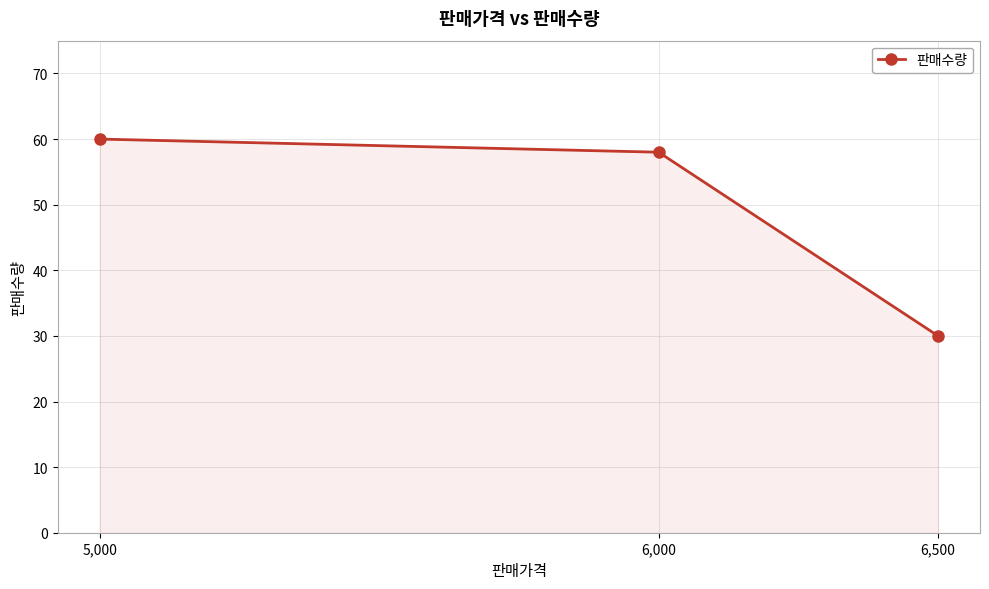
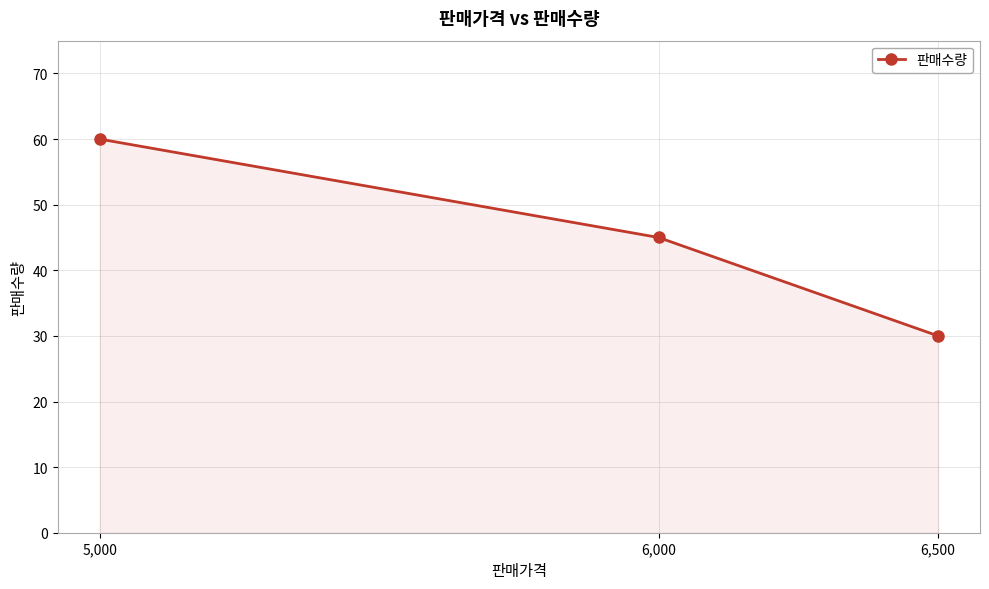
  {
    "5,000": 60,
-   "6,000": 58,
+   "6,000": 45,
    "6,500": 30
  }
